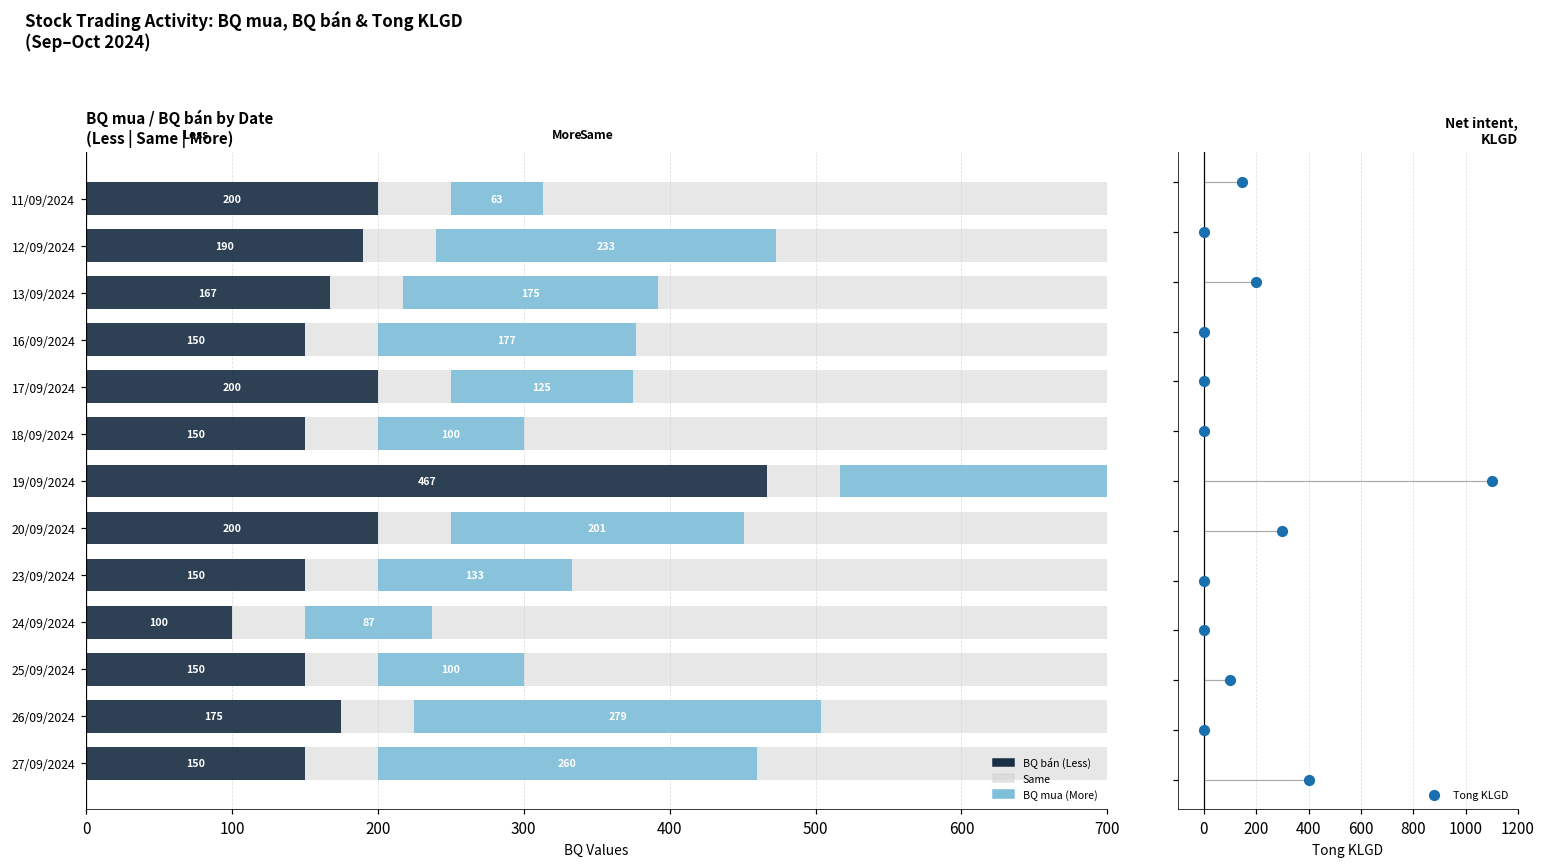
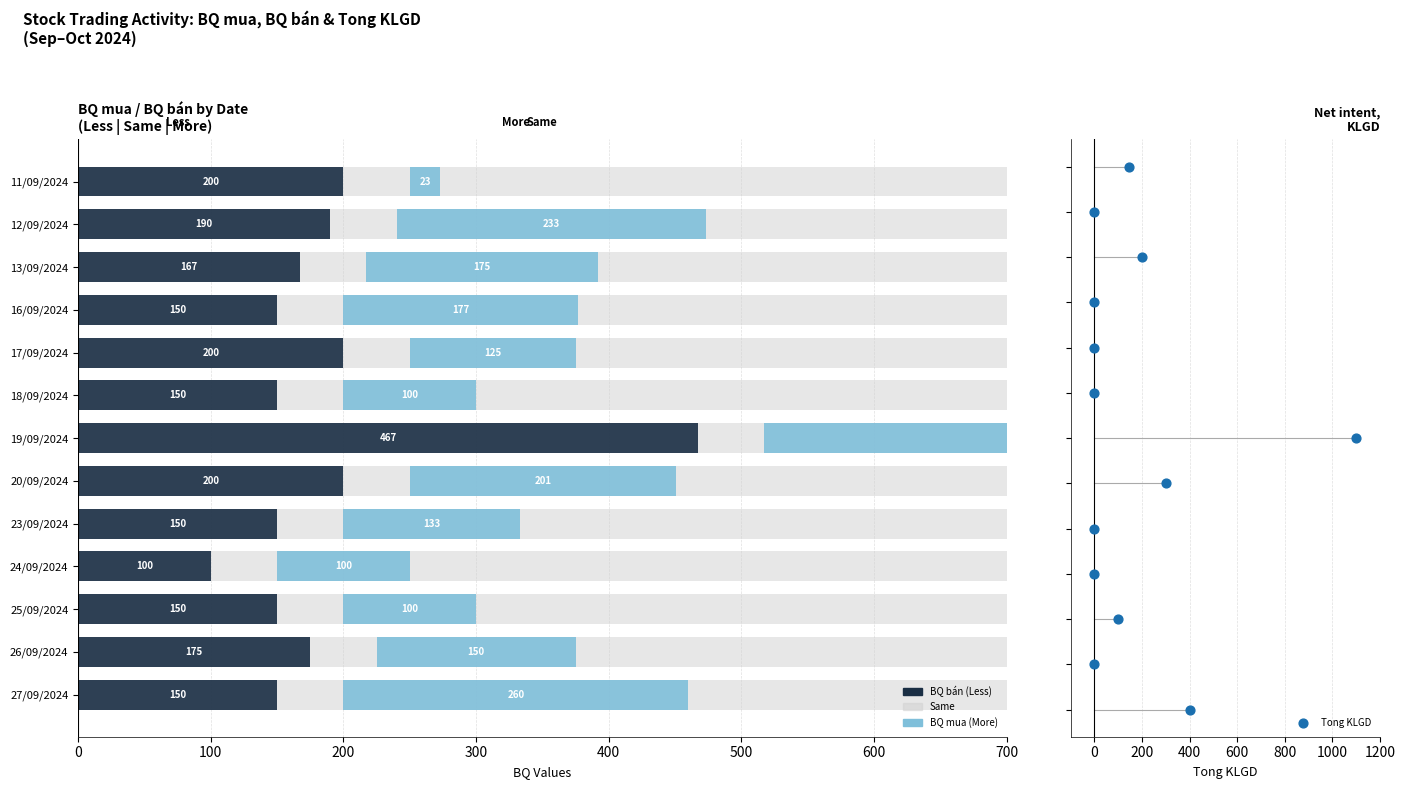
  {
    "BQ mua / BQ bán by Date (Less | Same | More)": {
      "Same": {
        "11/09/2024": 700,
        "12/09/2024": 700,
        "13/09/2024": 700,
        "16/09/2024": 700,
        "17/09/2024": 700,
        "18/09/2024": 700,
        "20/09/2024": 700,
        "23/09/2024": 700,
        "24/09/2024": 700,
        "25/09/2024": 700,
        "26/09/2024": 700,
        "27/09/2024": 700
      },
      "BQ mua (More)": {
-       "11/09/2024": 63,
-       "24/09/2024": 87,
-       "26/09/2024": 279
+       "11/09/2024": 23,
+       "24/09/2024": 100,
+       "26/09/2024": 150
      }
    }
  }
